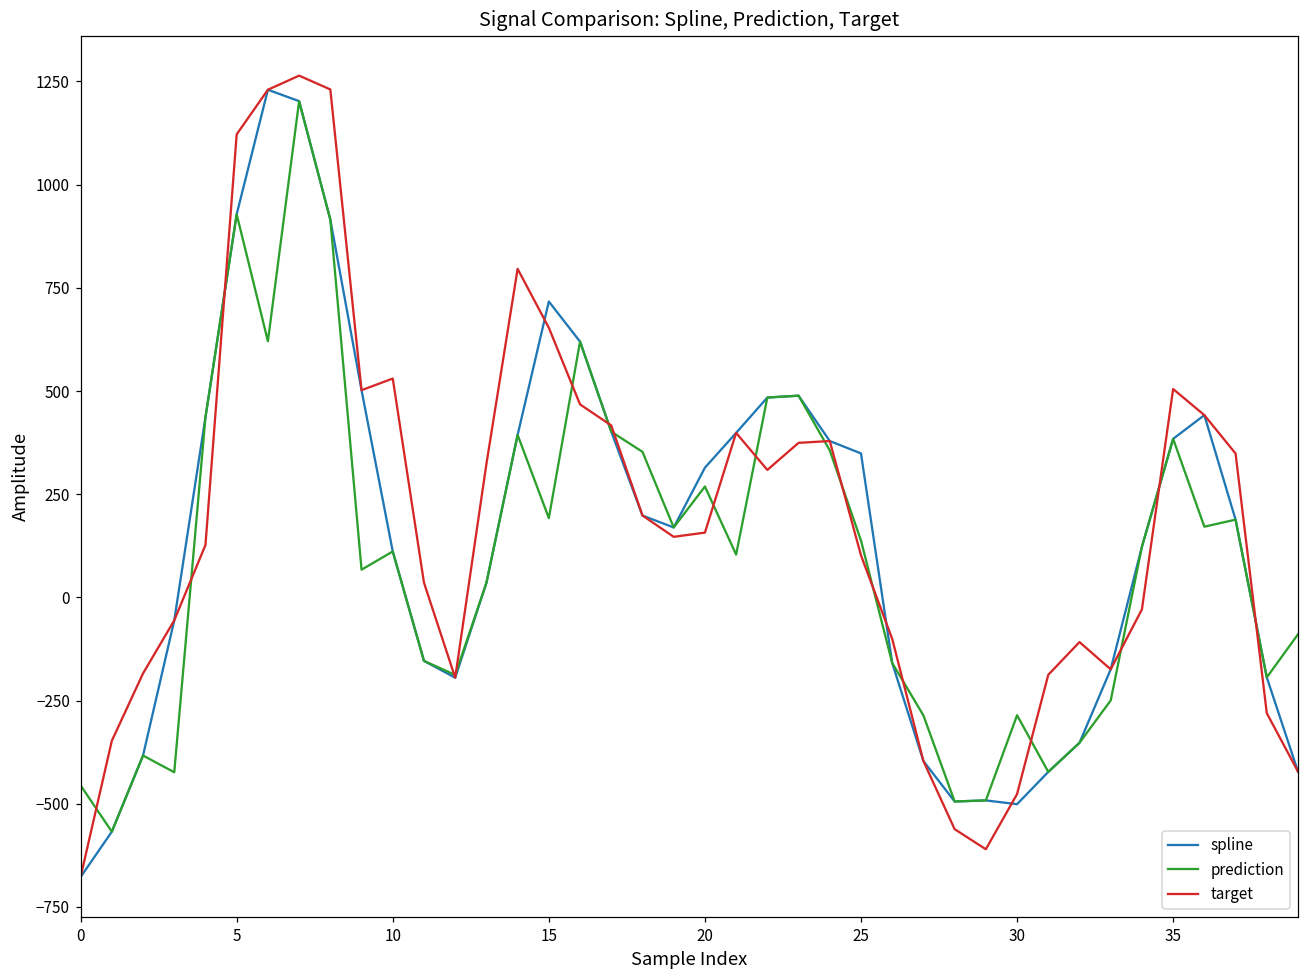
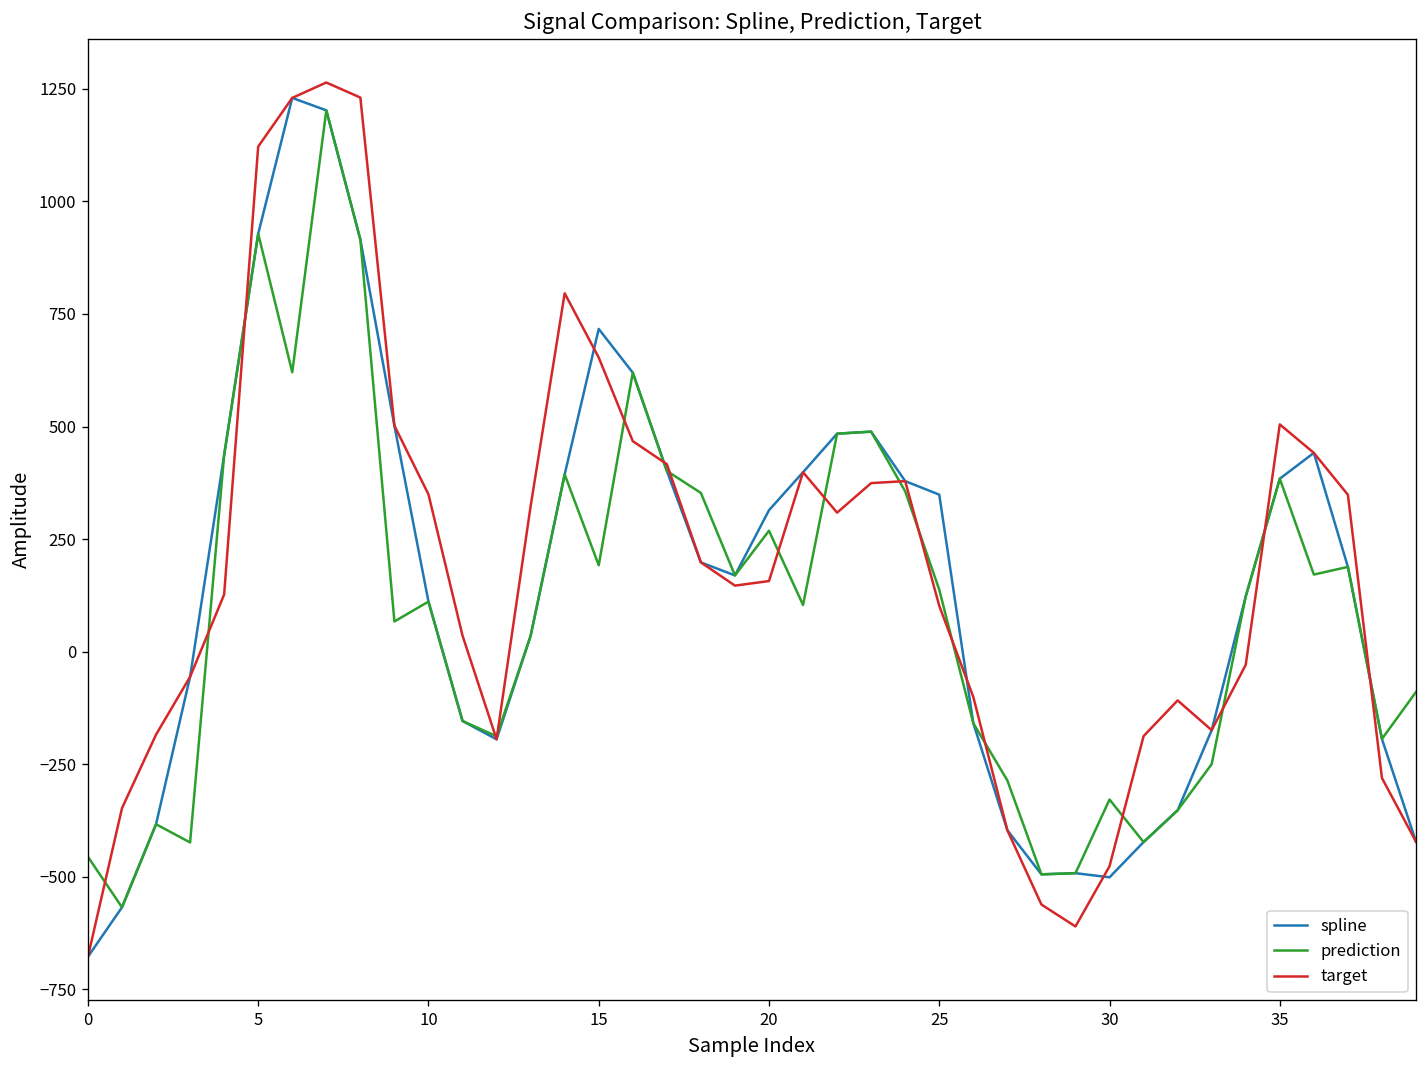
  {
    "spline": {
      "15": 720,
      "20": 310,
      "25": 350,
      "30": -500
    },
    "prediction": {
      "0": -460,
      "15": 190,
      "20": 270,
      "25": 140,
-     "30": -290
+     "30": -330
    },
    "target": {
      "5": 1120,
-     "10": 530,
+     "10": 350,
      "15": 650,
      "20": 160,
      "25": 100,
      "30": -480,
      "35": 500
    }
  }
